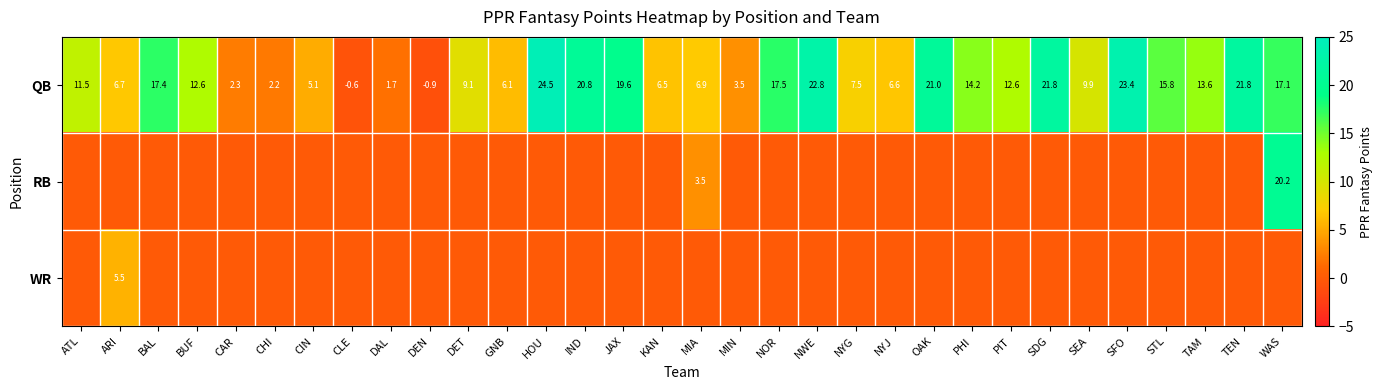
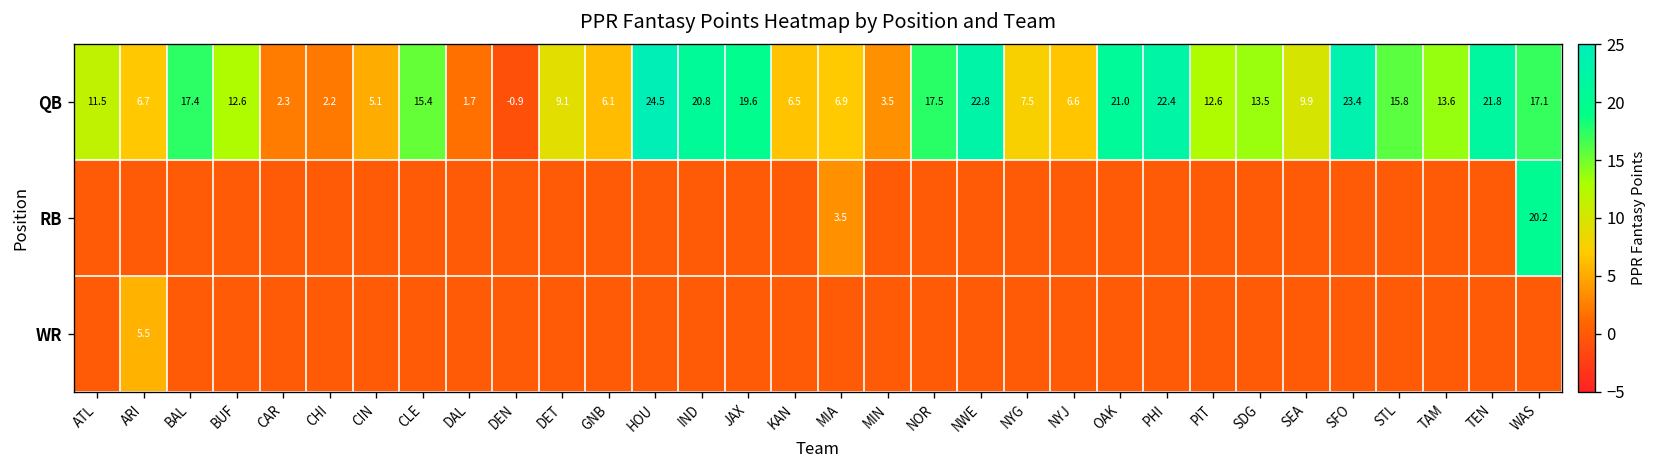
  {
    "QB": {
      "ATL": 11.5,
      "ARI": 6.7,
      "BAL": 17.4,
      "BUF": 12.6,
      "CAR": 2.3,
      "CHI": 2.2,
      "CIN": 5.1,
-     "CLE": -0.6,
+     "CLE": 15.4,
      "DAL": 1.7,
      "DEN": -0.9,
      "DET": 9.1,
      "GNB": 6.1,
      "HOU": 24.5,
      "IND": 20.8,
      "JAX": 19.6,
      "KAN": 6.5,
      "MIA": 6.9,
      "MIN": 3.5,
      "NOR": 17.5,
      "NWE": 22.8,
      "NYG": 7.5,
      "NYJ": 6.6,
      "OAK": 21.0,
-     "PHI": 14.2,
+     "PHI": 22.4,
      "PIT": 12.6,
-     "SDG": 21.8,
+     "SDG": 13.5,
      "SEA": 9.9,
      "SFO": 23.4,
      "STL": 15.8,
      "TAM": 13.6,
      "TEN": 21.8,
      "WAS": 17.1
    },
    "RB": {
      "MIA": 3.5,
      "WAS": 20.2
    },
    "WR": {
      "ARI": 5.5
    }
  }
